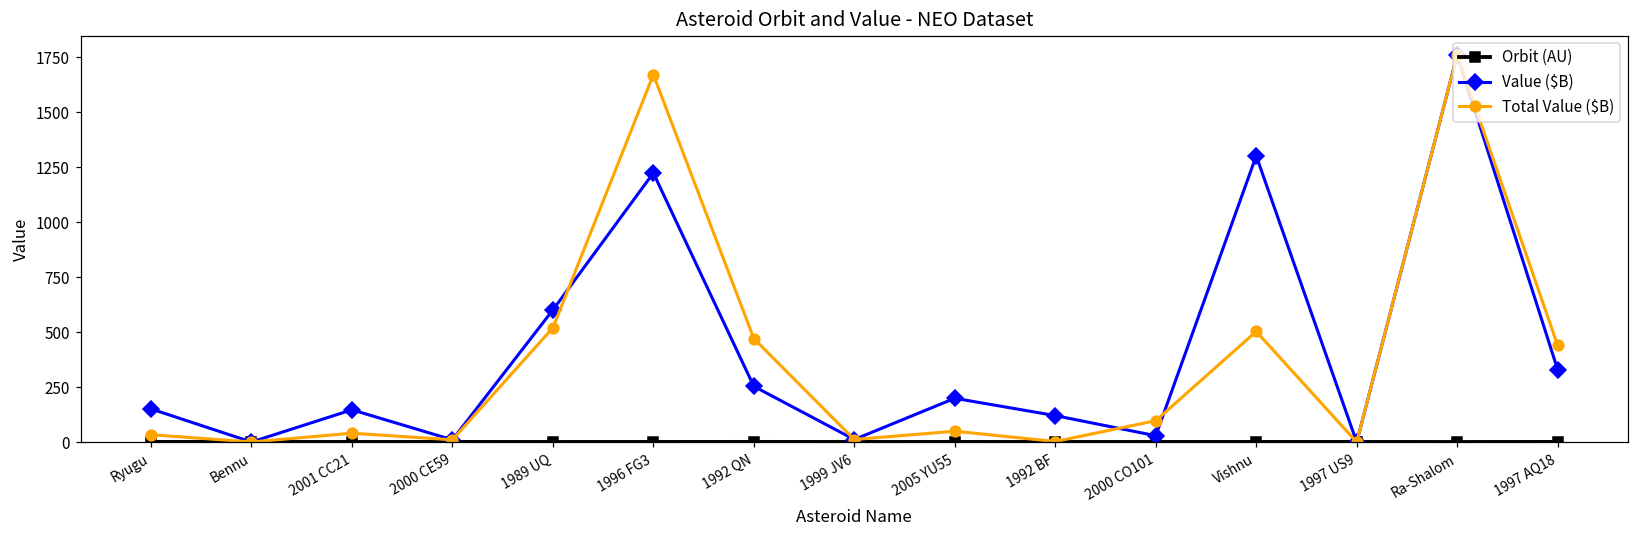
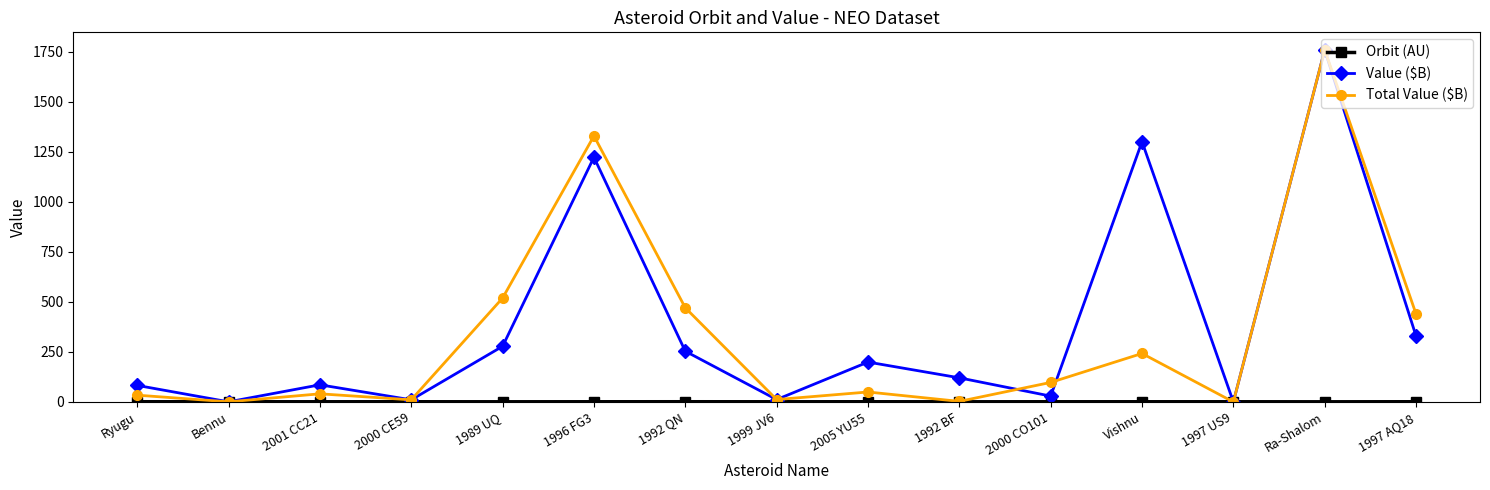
  {
    "Orbit (AU)": {
      "Ryugu": 0,
      "2001 CC21": 0,
      "1989 UQ": 0,
      "1996 FG3": 0,
      "1992 QN": 0,
      "2005 YU55": 0,
      "2000 CO101": 0,
      "Vishnu": 0,
      "Ra-Shalom": 0,
      "1997 AQ18": 0
    },
    "Value ($B)": {
-     "Ryugu": 150,
-     "2001 CC21": 150,
-     "1989 UQ": 600,
+     "Ryugu": 80,
+     "2001 CC21": 90,
+     "1989 UQ": 280,
      "1996 FG3": 1220,
      "1992 QN": 250,
      "2005 YU55": 200,
      "1992 BF": 120,
      "2000 CO101": 30,
      "Vishnu": 1300,
      "1997 AQ18": 330
    },
    "Total Value ($B)": {
      "Ryugu": 30,
      "2001 CC21": 40,
      "1989 UQ": 520,
-     "1996 FG3": 1670,
+     "1996 FG3": 1330,
      "1992 QN": 470,
      "2005 YU55": 50,
      "2000 CO101": 100,
-     "Vishnu": 500,
+     "Vishnu": 240,
      "1997 AQ18": 440
    }
  }
